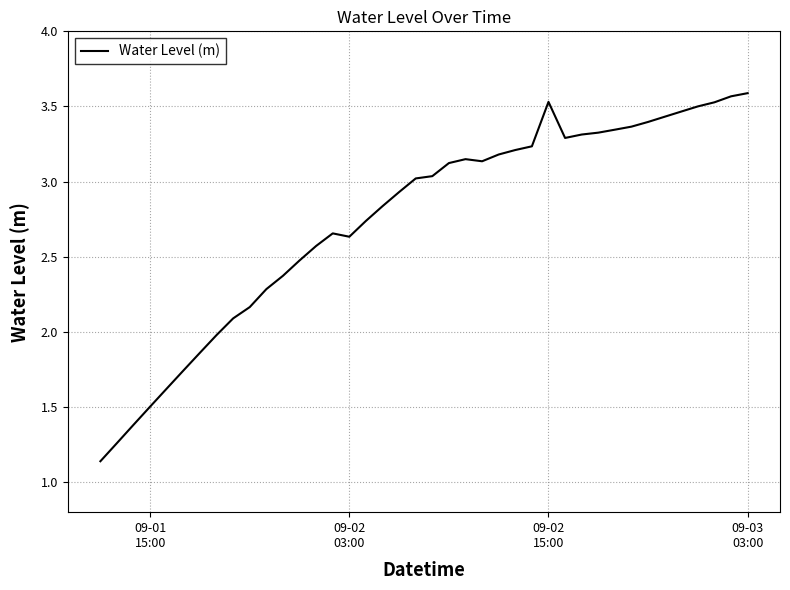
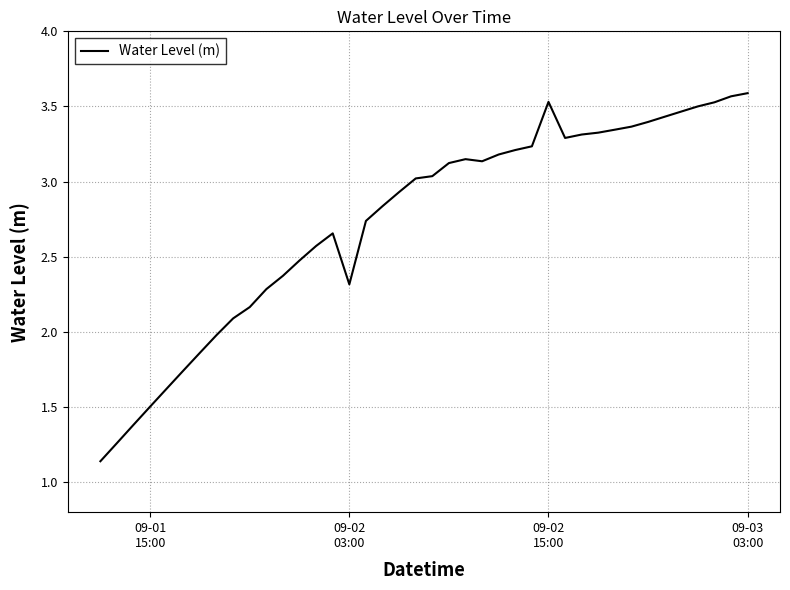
  {
    "09-01 15:00": 1.50,
-   "09-02 03:00": 2.63,
+   "09-02 03:00": 2.32,
    "09-02 15:00": 3.53,
    "09-03 03:00": 3.59
  }
